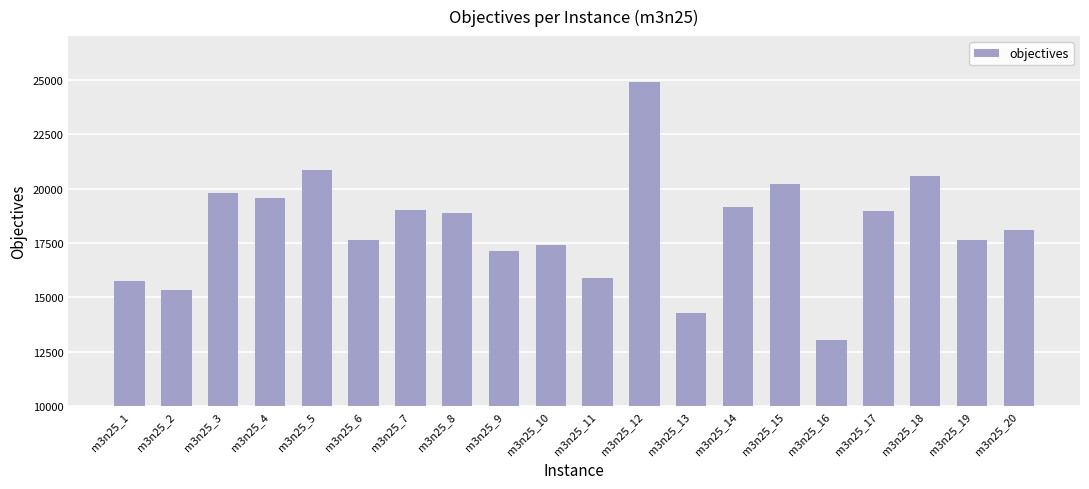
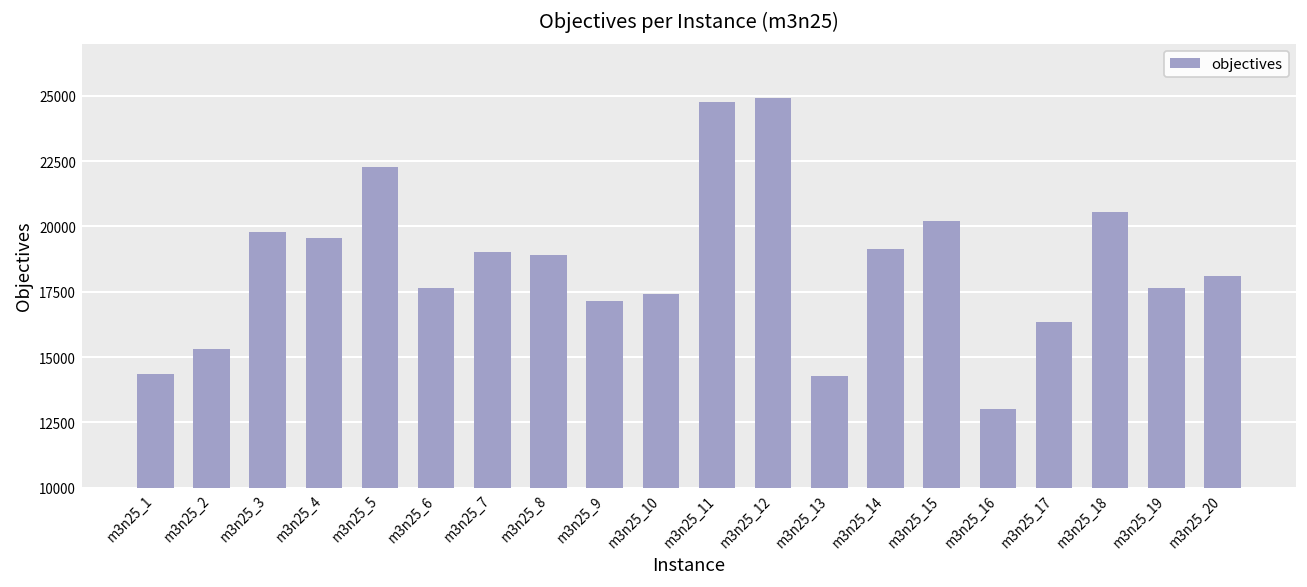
  {
-   "m3n25_1": 15700,
+   "m3n25_1": 14400,
    "m3n25_2": 15300,
    "m3n25_3": 19800,
    "m3n25_4": 19600,
-   "m3n25_5": 20800,
+   "m3n25_5": 22300,
    "m3n25_6": 17600,
    "m3n25_7": 19000,
    "m3n25_8": 18900,
    "m3n25_9": 17100,
    "m3n25_10": 17400,
-   "m3n25_11": 15900,
+   "m3n25_11": 24800,
    "m3n25_12": 24900,
    "m3n25_13": 14300,
    "m3n25_14": 19100,
    "m3n25_15": 20200,
    "m3n25_16": 13000,
-   "m3n25_17": 19000,
+   "m3n25_17": 16300,
    "m3n25_18": 20600,
    "m3n25_19": 17600,
    "m3n25_20": 18100
  }
